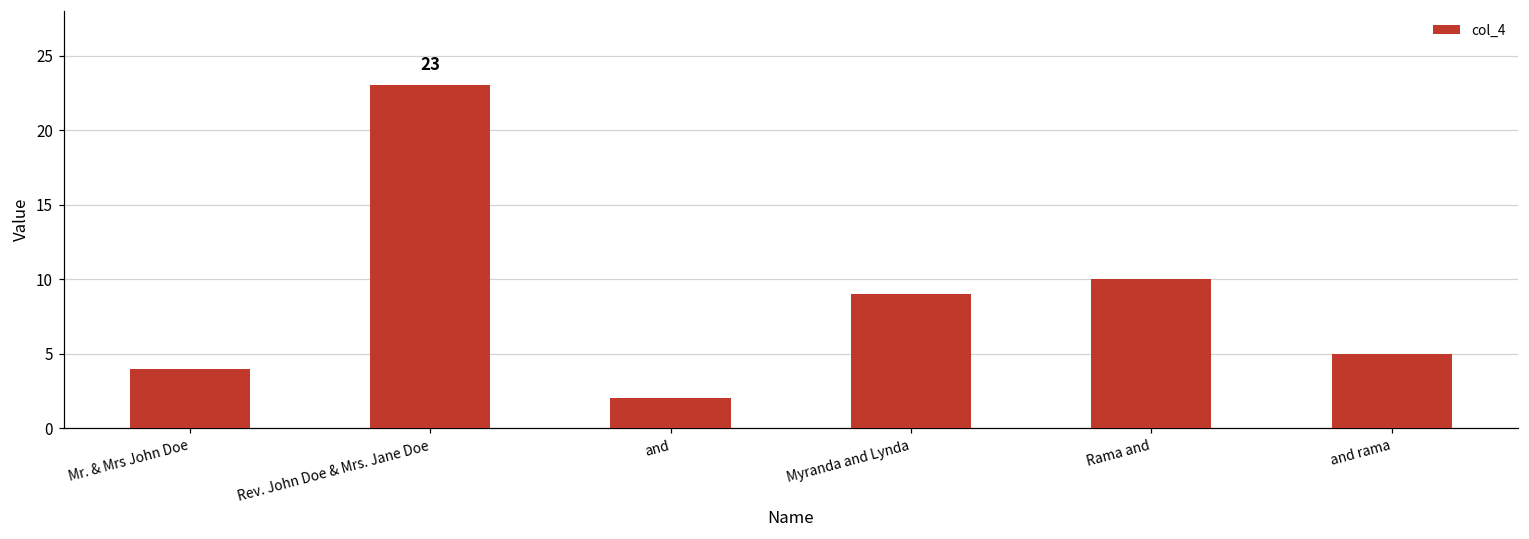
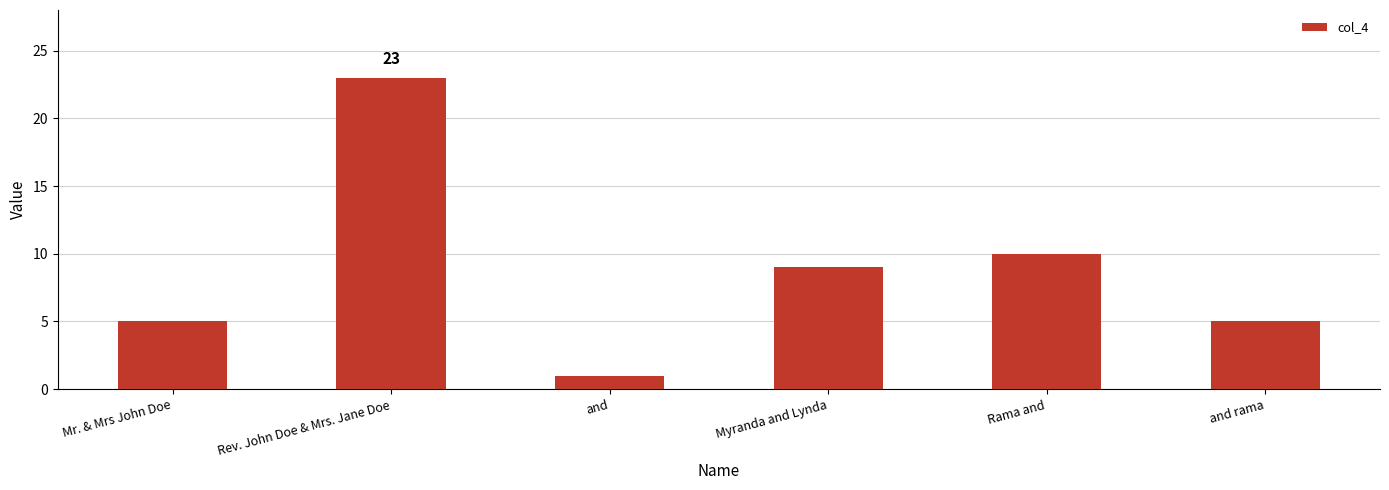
  {
-   "Mr. & Mrs John Doe": 4,
-   "and": 2,
+   "Mr. & Mrs John Doe": 5,
+   "and": 1,
    "Myranda and Lynda": 9,
    "Rama and": 10,
    "and rama": 5
  }
